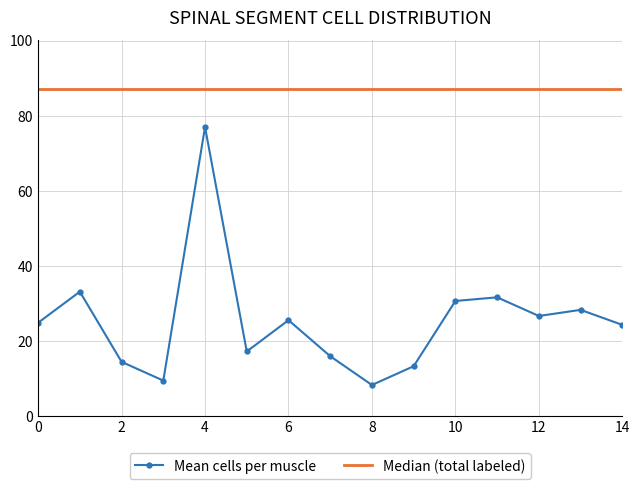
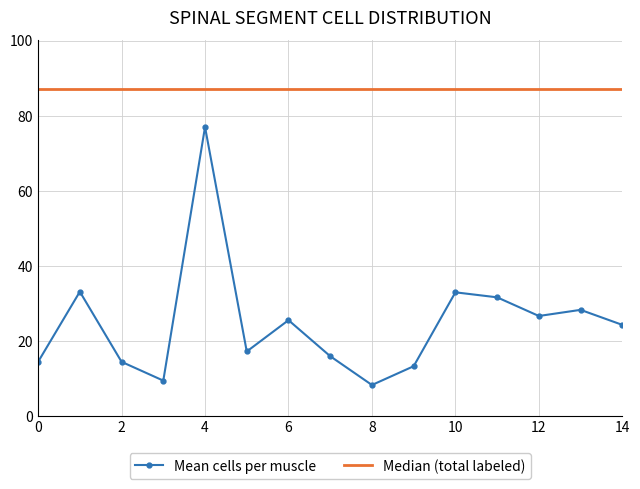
  {
    "Mean cells per muscle": {
-     "0": 25,
+     "0": 15,
      "2": 15,
      "4": 77,
      "6": 26,
      "8": 8,
-     "10": 31,
+     "10": 33,
      "12": 27,
      "14": 24
    },
    "Median (total labeled)": {
      "0": 87,
      "2": 87,
      "4": 87,
      "6": 87,
      "8": 87,
      "10": 87,
      "12": 87,
      "14": 87
    }
  }
